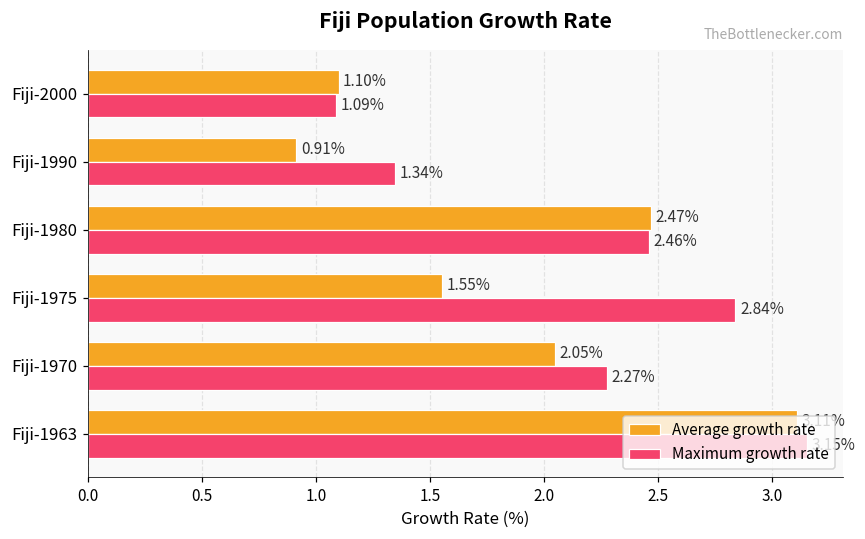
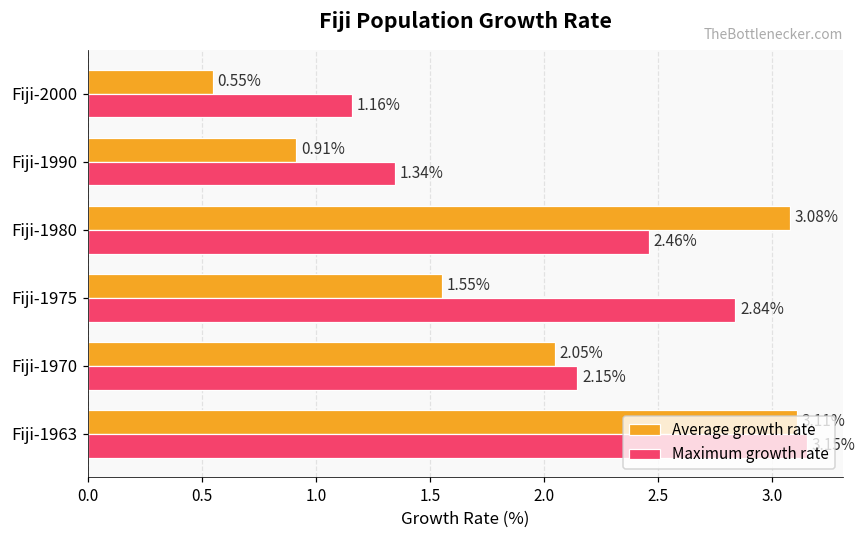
  {
    "Average growth rate": {
-     "Fiji-2000": "1.10%",
+     "Fiji-2000": "0.55%",
      "Fiji-1990": "0.91%",
-     "Fiji-1980": "2.47%",
+     "Fiji-1980": "3.08%",
      "Fiji-1975": "1.55%",
      "Fiji-1970": "2.05%"
    },
    "Maximum growth rate": {
-     "Fiji-2000": "1.09%",
+     "Fiji-2000": "1.16%",
      "Fiji-1990": "1.34%",
      "Fiji-1980": "2.46%",
      "Fiji-1975": "2.84%",
-     "Fiji-1970": "2.27%"
+     "Fiji-1970": "2.15%"
    }
  }
